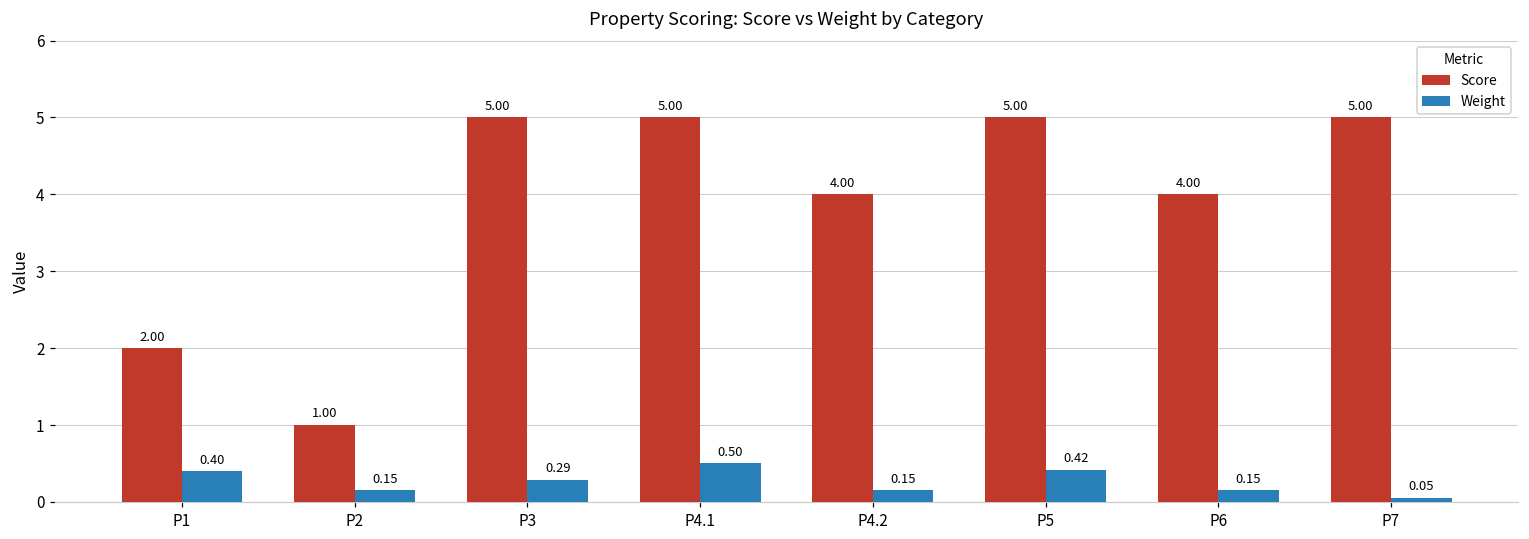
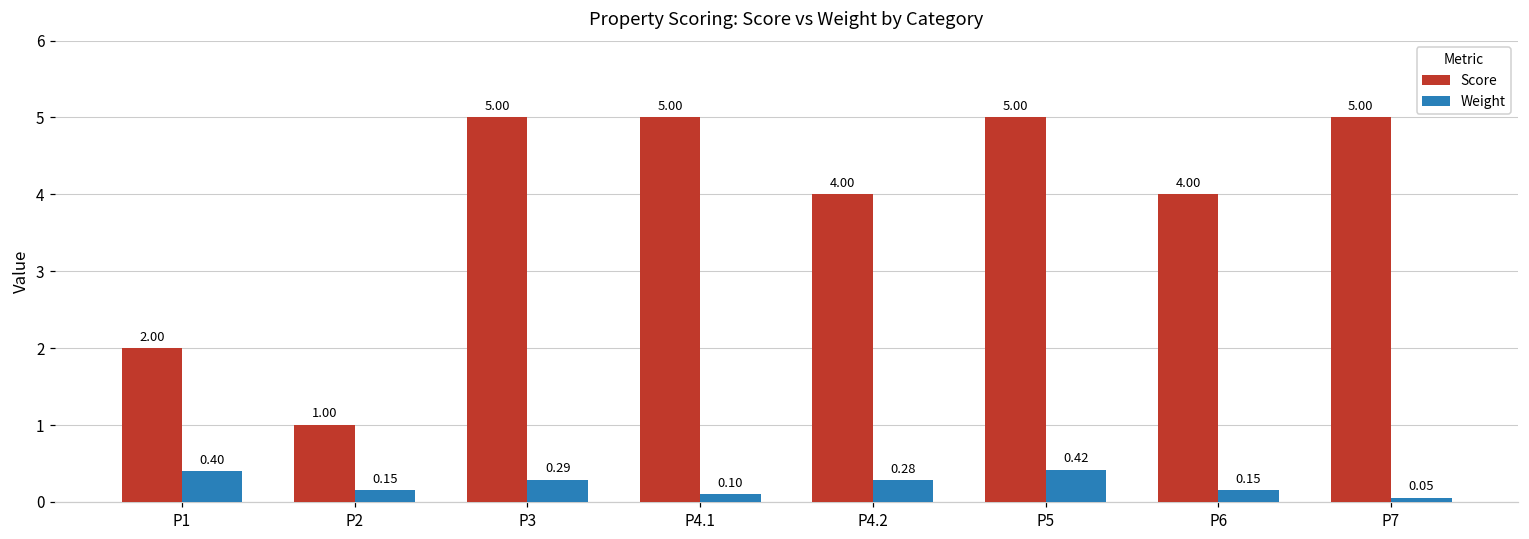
  {
    "Score": {
      "P1": 2.00,
      "P2": 1.00,
      "P3": 5.00,
      "P4.1": 5.00,
      "P4.2": 4.00,
      "P5": 5.00,
      "P6": 4.00,
      "P7": 5.00
    },
    "Weight": {
      "P1": 0.40,
      "P2": 0.15,
      "P3": 0.29,
-     "P4.1": 0.50,
-     "P4.2": 0.15,
+     "P4.1": 0.10,
+     "P4.2": 0.28,
      "P5": 0.42,
      "P6": 0.15,
      "P7": 0.05
    }
  }
